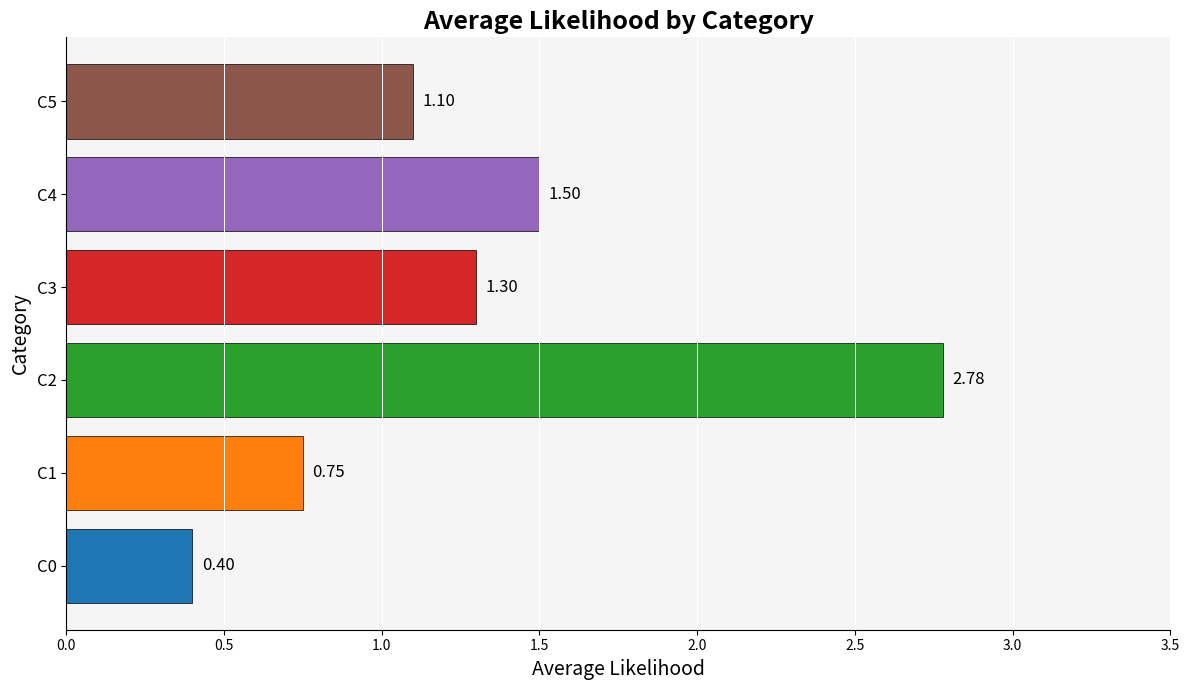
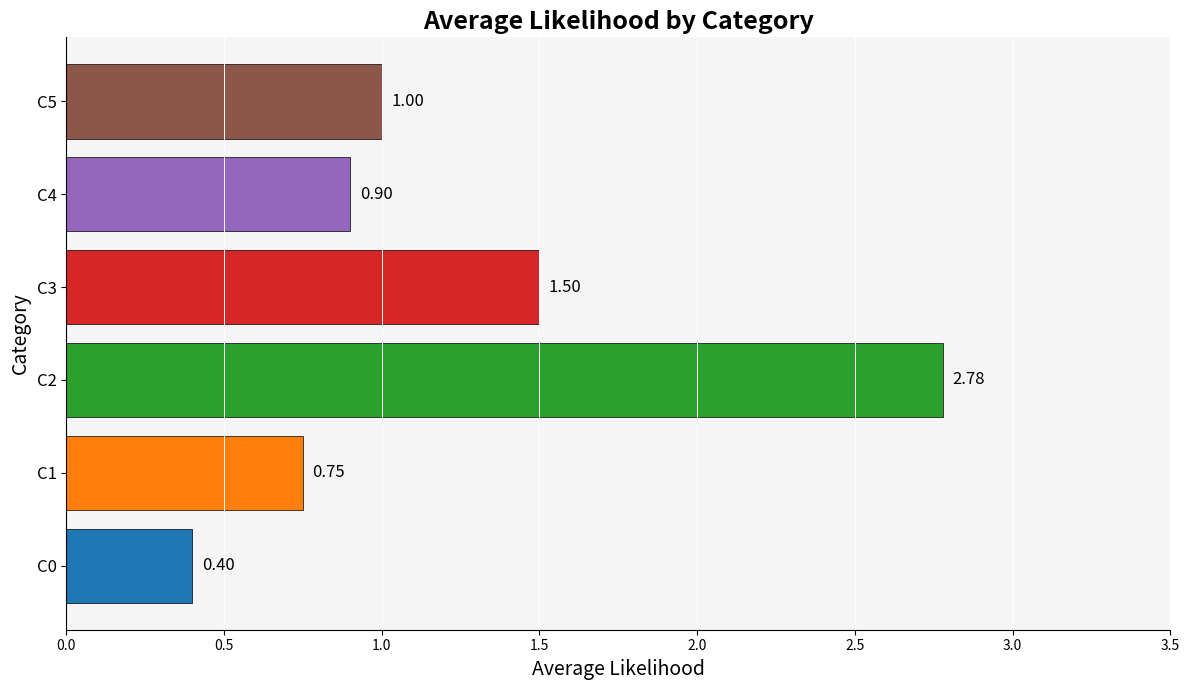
  {
-   "C5": 1.10,
-   "C4": 1.50,
-   "C3": 1.30,
+   "C5": 1.00,
+   "C4": 0.90,
+   "C3": 1.50,
    "C2": 2.78,
    "C1": 0.75,
    "C0": 0.40
  }
